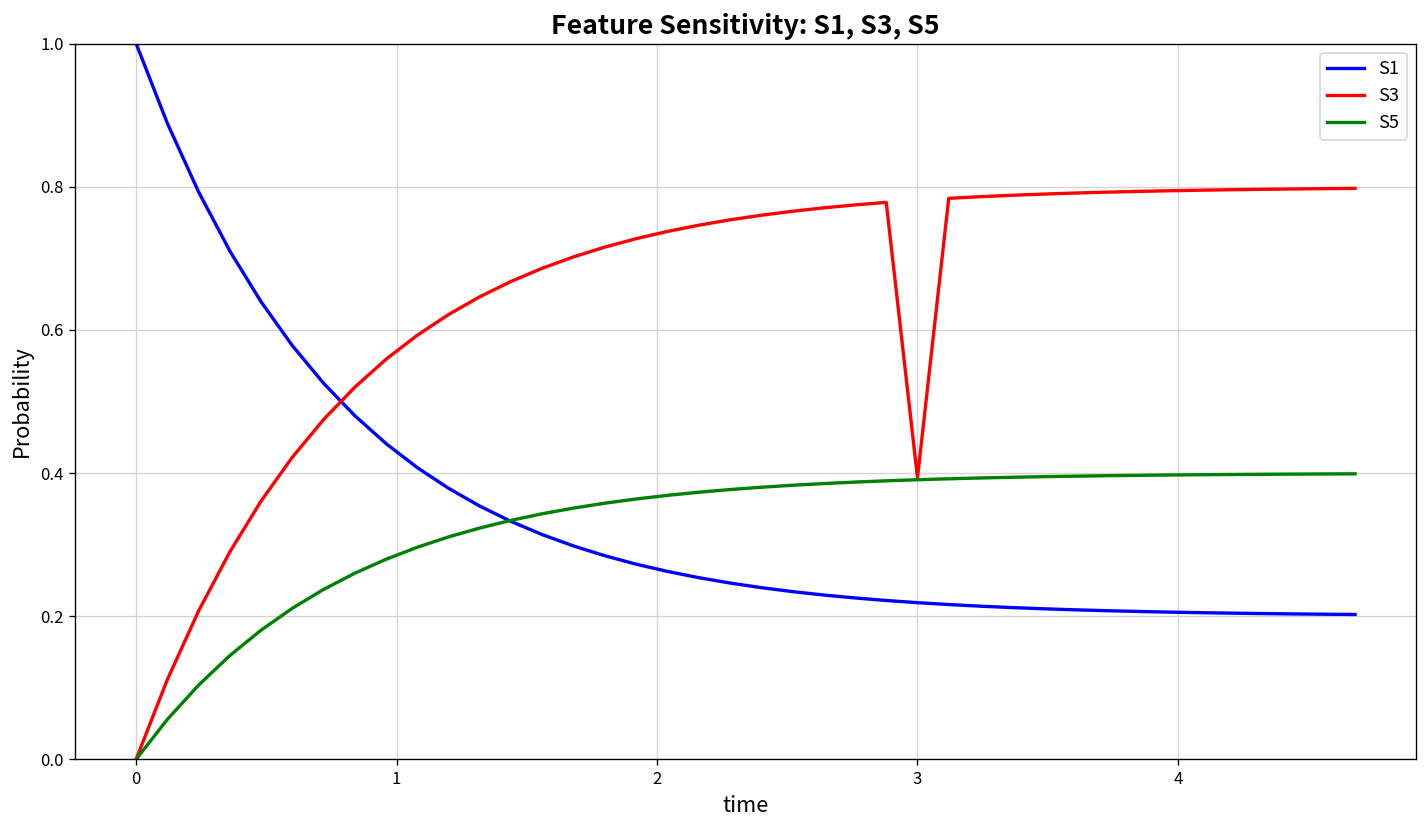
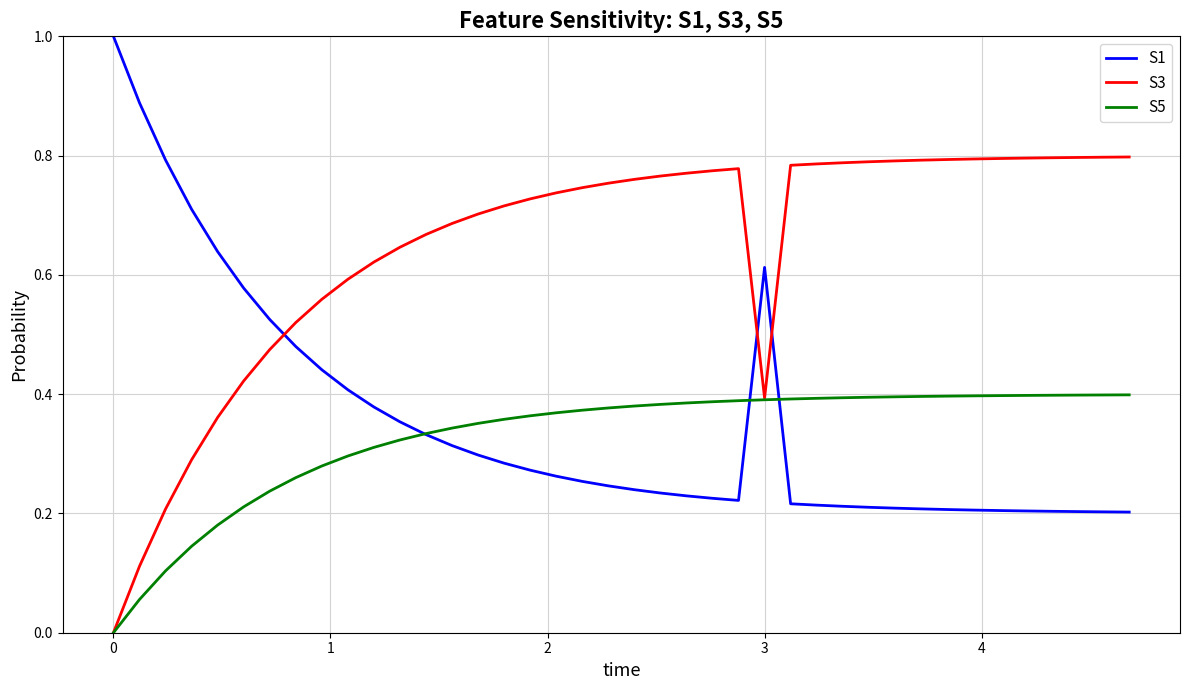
  {
    "S1": {
      "0": 1.00,
-     "3": 0.22
+     "3": 0.61
    }
  }
